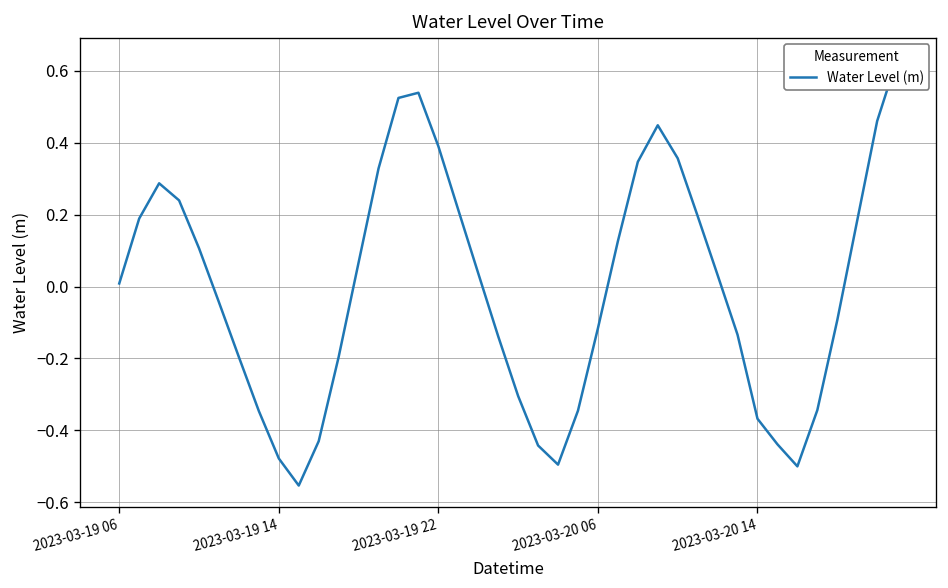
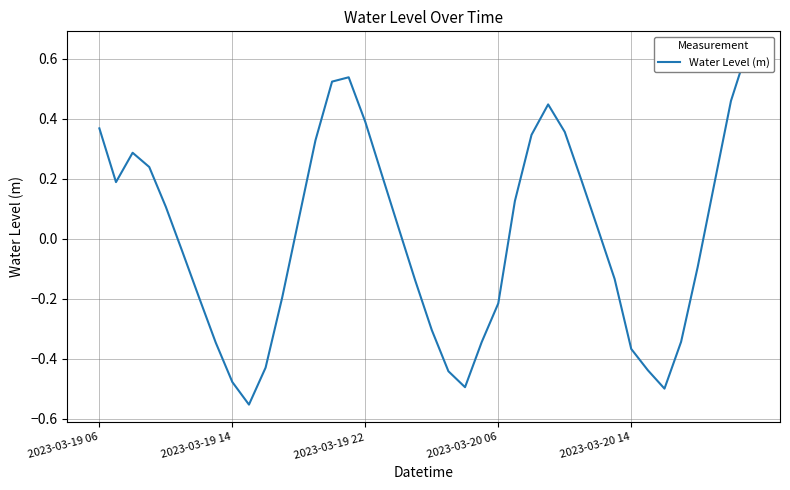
  {
-   "2023-03-19 06": 0.01,
+   "2023-03-19 06": 0.37,
    "2023-03-19 14": -0.48,
    "2023-03-19 22": 0.39,
-   "2023-03-20 06": -0.12,
+   "2023-03-20 06": -0.22,
    "2023-03-20 14": -0.37
  }
